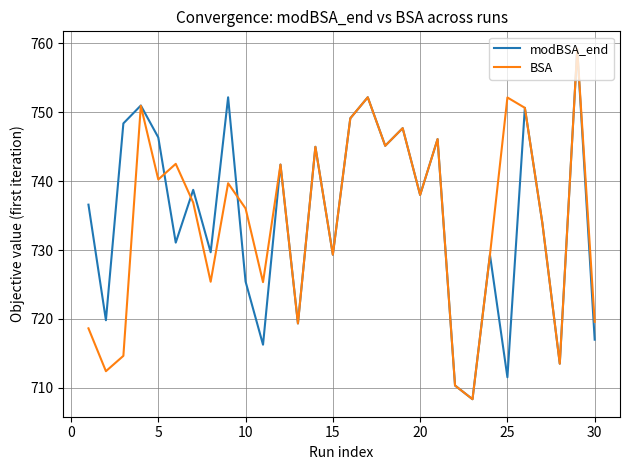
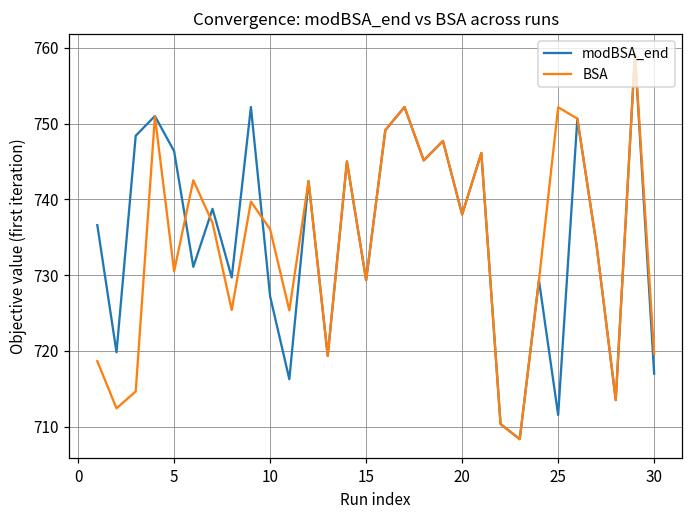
  {
    "modBSA_end": {
      "5": 746,
-     "10": 725,
+     "10": 727,
      "25": 712,
      "30": 717
    },
    "BSA": {
-     "5": 740,
+     "5": 730,
      "10": 736,
      "25": 752,
      "30": 720
    }
  }
